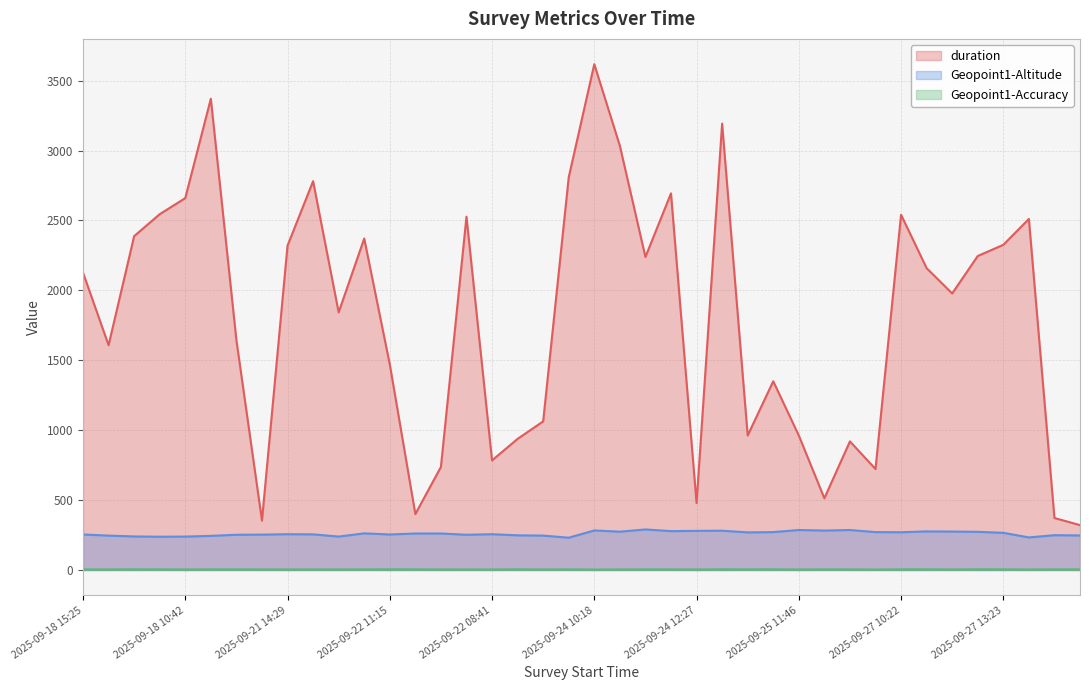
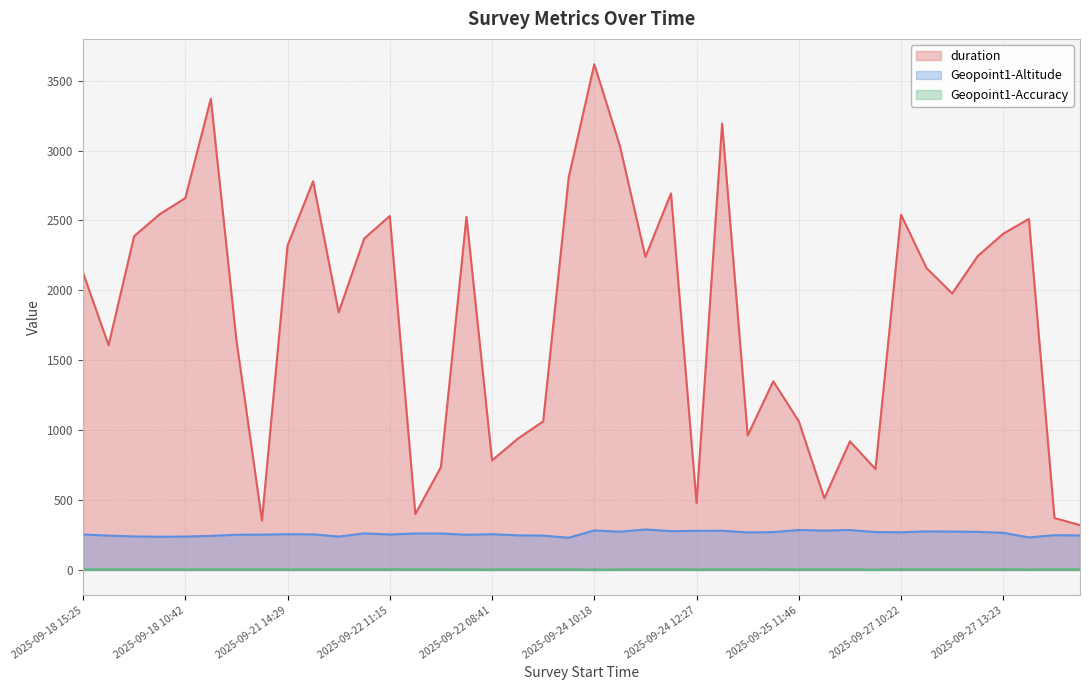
  {
    "duration": {
      "2025-09-18 15:25": 2130,
      "2025-09-18 10:42": 2660,
      "2025-09-21 14:29": 2320,
-     "2025-09-22 11:15": 1470,
+     "2025-09-22 11:15": 2530,
      "2025-09-22 08:41": 780,
      "2025-09-24 10:18": 3620,
      "2025-09-24 12:27": 480,
-     "2025-09-25 11:46": 960,
+     "2025-09-25 11:46": 1060,
      "2025-09-27 10:22": 2540,
-     "2025-09-27 13:23": 2330
+     "2025-09-27 13:23": 2410
    }
  }
